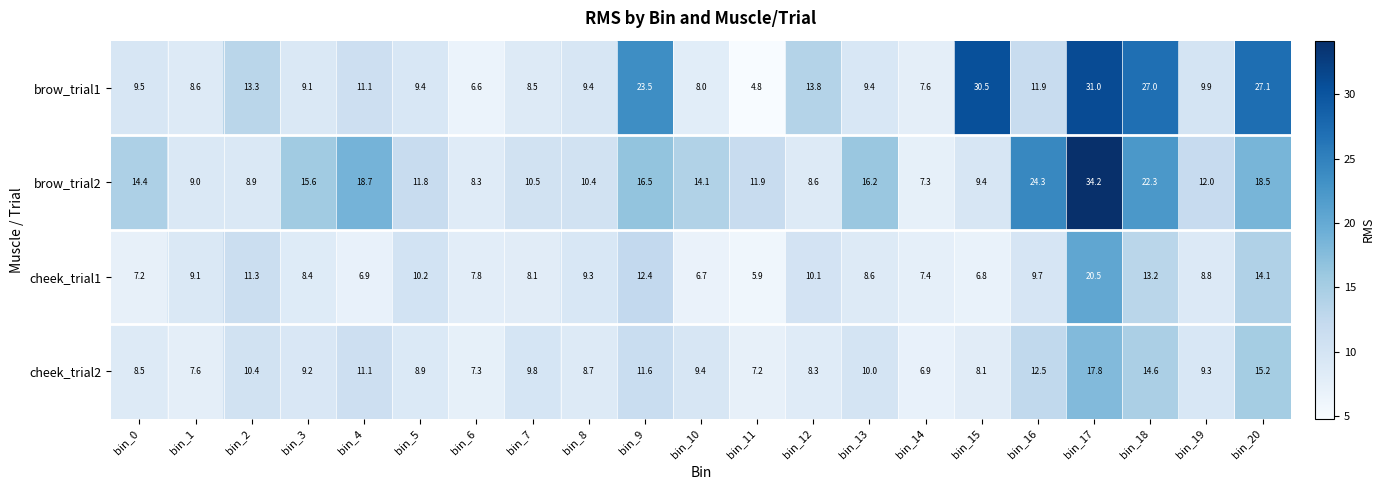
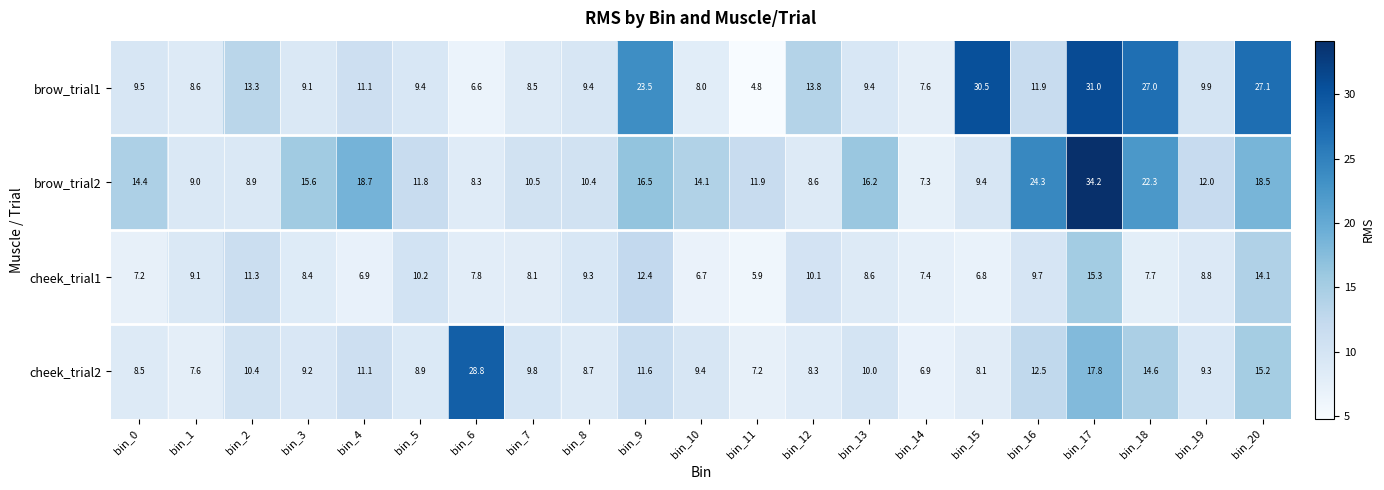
  {
    "brow_trial1": {
      "bin_0": 9.5,
      "bin_1": 8.6,
      "bin_2": 13.3,
      "bin_3": 9.1,
      "bin_4": 11.1,
      "bin_5": 9.4,
      "bin_6": 6.6,
      "bin_7": 8.5,
      "bin_8": 9.4,
      "bin_9": 23.5,
      "bin_10": 8.0,
      "bin_11": 4.8,
      "bin_12": 13.8,
      "bin_13": 9.4,
      "bin_14": 7.6,
      "bin_15": 30.5,
      "bin_16": 11.9,
      "bin_17": 31.0,
      "bin_18": 27.0,
      "bin_19": 9.9,
      "bin_20": 27.1
    },
    "brow_trial2": {
      "bin_0": 14.4,
      "bin_1": 9.0,
      "bin_2": 8.9,
      "bin_3": 15.6,
      "bin_4": 18.7,
      "bin_5": 11.8,
      "bin_6": 8.3,
      "bin_7": 10.5,
      "bin_8": 10.4,
      "bin_9": 16.5,
      "bin_10": 14.1,
      "bin_11": 11.9,
      "bin_12": 8.6,
      "bin_13": 16.2,
      "bin_14": 7.3,
      "bin_15": 9.4,
      "bin_16": 24.3,
      "bin_17": 34.2,
      "bin_18": 22.3,
      "bin_19": 12.0,
      "bin_20": 18.5
    },
    "cheek_trial1": {
      "bin_0": 7.2,
      "bin_1": 9.1,
      "bin_2": 11.3,
      "bin_3": 8.4,
      "bin_4": 6.9,
      "bin_5": 10.2,
      "bin_6": 7.8,
      "bin_7": 8.1,
      "bin_8": 9.3,
      "bin_9": 12.4,
      "bin_10": 6.7,
      "bin_11": 5.9,
      "bin_12": 10.1,
      "bin_13": 8.6,
      "bin_14": 7.4,
      "bin_15": 6.8,
      "bin_16": 9.7,
-     "bin_17": 20.5,
-     "bin_18": 13.2,
+     "bin_17": 15.3,
+     "bin_18": 7.7,
      "bin_19": 8.8,
      "bin_20": 14.1
    },
    "cheek_trial2": {
      "bin_0": 8.5,
      "bin_1": 7.6,
      "bin_2": 10.4,
      "bin_3": 9.2,
      "bin_4": 11.1,
      "bin_5": 8.9,
-     "bin_6": 7.3,
+     "bin_6": 28.8,
      "bin_7": 9.8,
      "bin_8": 8.7,
      "bin_9": 11.6,
      "bin_10": 9.4,
      "bin_11": 7.2,
      "bin_12": 8.3,
      "bin_13": 10.0,
      "bin_14": 6.9,
      "bin_15": 8.1,
      "bin_16": 12.5,
      "bin_17": 17.8,
      "bin_18": 14.6,
      "bin_19": 9.3,
      "bin_20": 15.2
    }
  }
